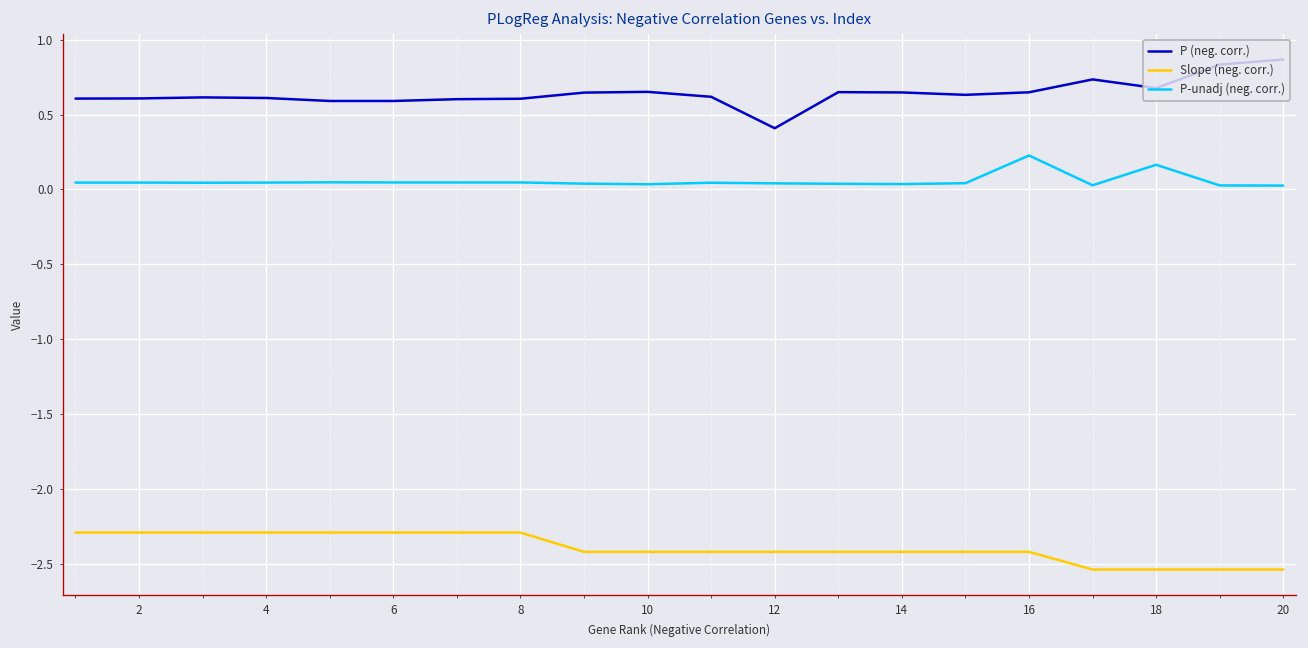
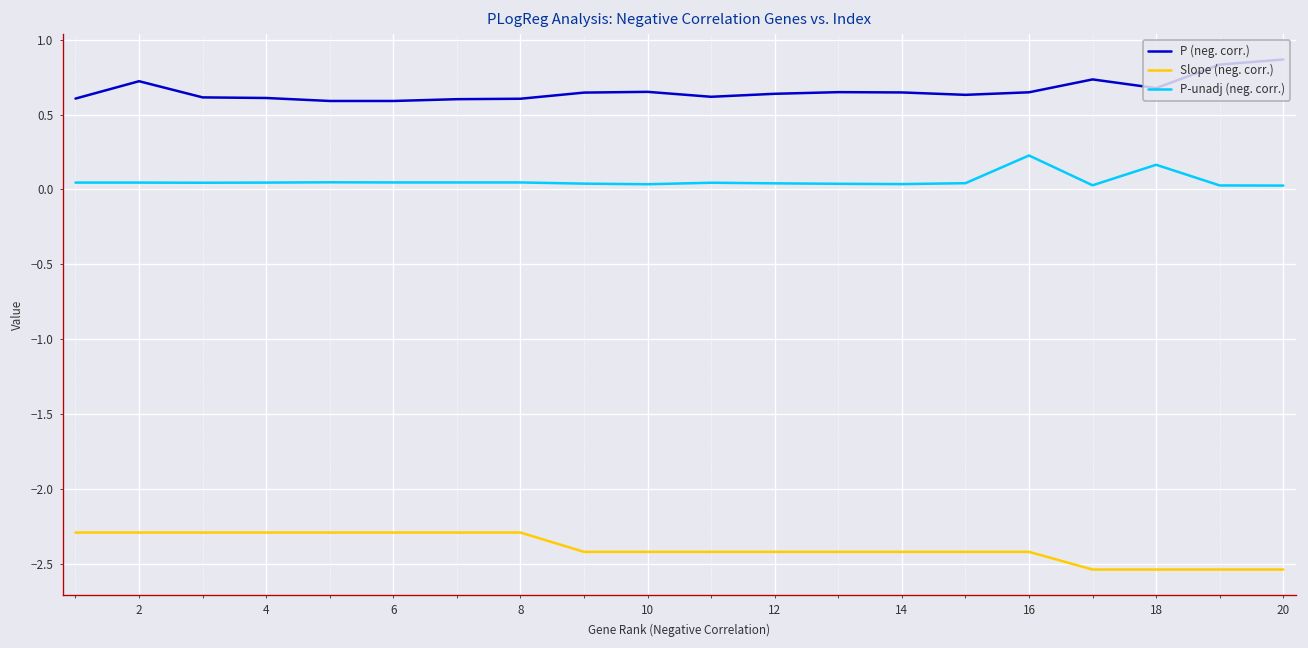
  {
    "P (neg. corr.)": {
-     "2": 0.61,
+     "2": 0.72,
      "4": 0.61,
      "6": 0.59,
      "8": 0.61,
      "10": 0.65,
-     "12": 0.41,
+     "12": 0.64,
      "14": 0.65,
      "16": 0.65
    },
    "Slope (neg. corr.)": {
      "2": -2.29,
      "4": -2.29,
      "6": -2.29,
      "8": -2.29,
      "10": -2.42,
      "12": -2.42,
      "14": -2.42,
      "16": -2.42,
      "18": -2.54,
      "20": -2.54
    },
    "P-unadj (neg. corr.)": {
      "2": 0.05,
      "4": 0.05,
      "6": 0.05,
      "8": 0.05,
      "10": 0.04,
      "12": 0.04,
      "14": 0.04,
      "16": 0.23,
      "18": 0.17,
      "20": 0.03
    }
  }
